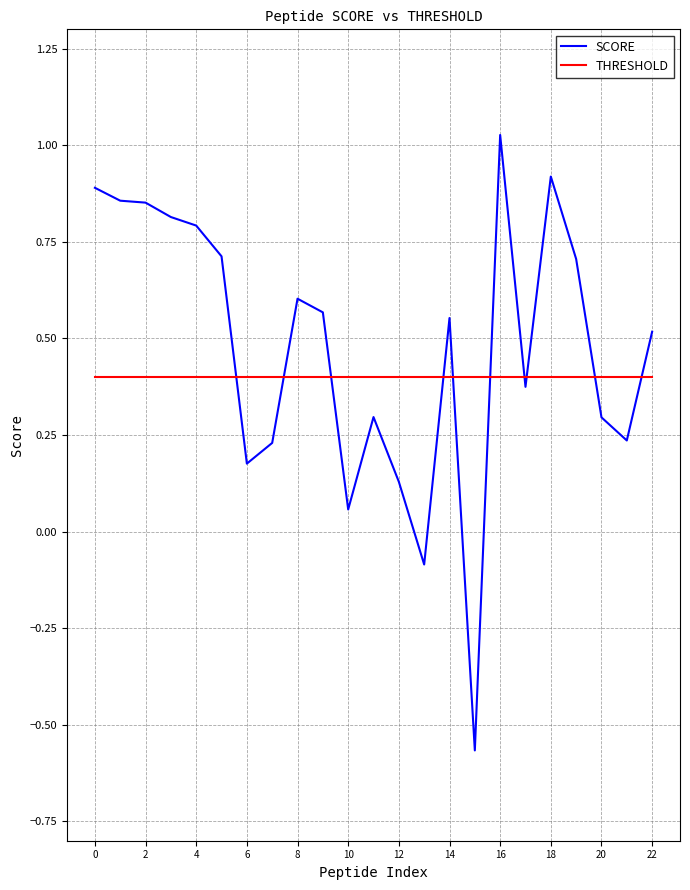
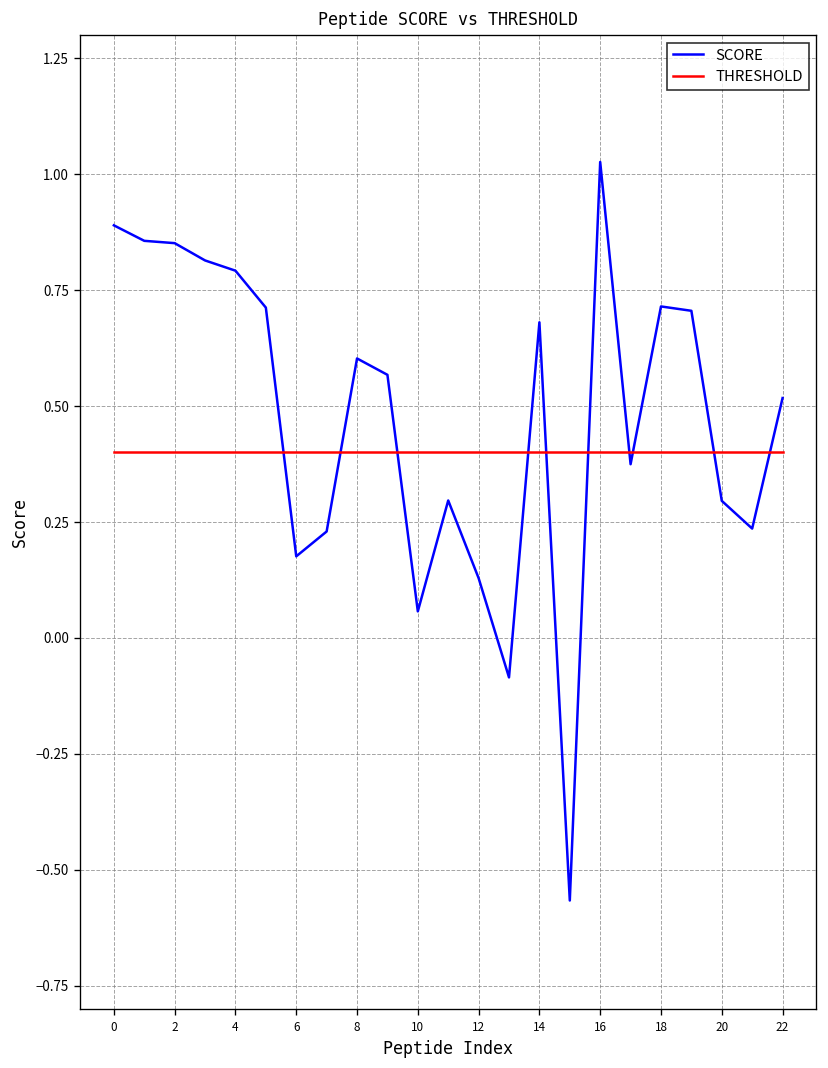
  {
    "SCORE": {
      "0": 0.89,
      "2": 0.85,
      "4": 0.79,
      "6": 0.18,
      "8": 0.60,
      "10": 0.06,
      "12": 0.13,
-     "14": 0.55,
+     "14": 0.68,
      "16": 1.03,
-     "18": 0.92,
+     "18": 0.72,
      "20": 0.30,
      "22": 0.52
    },
    "THRESHOLD": {
      "0": 0.40,
      "2": 0.40,
      "4": 0.40,
      "6": 0.40,
      "8": 0.40,
      "10": 0.40,
      "12": 0.40,
      "14": 0.40,
      "16": 0.40,
      "18": 0.40,
      "20": 0.40,
      "22": 0.40
    }
  }
